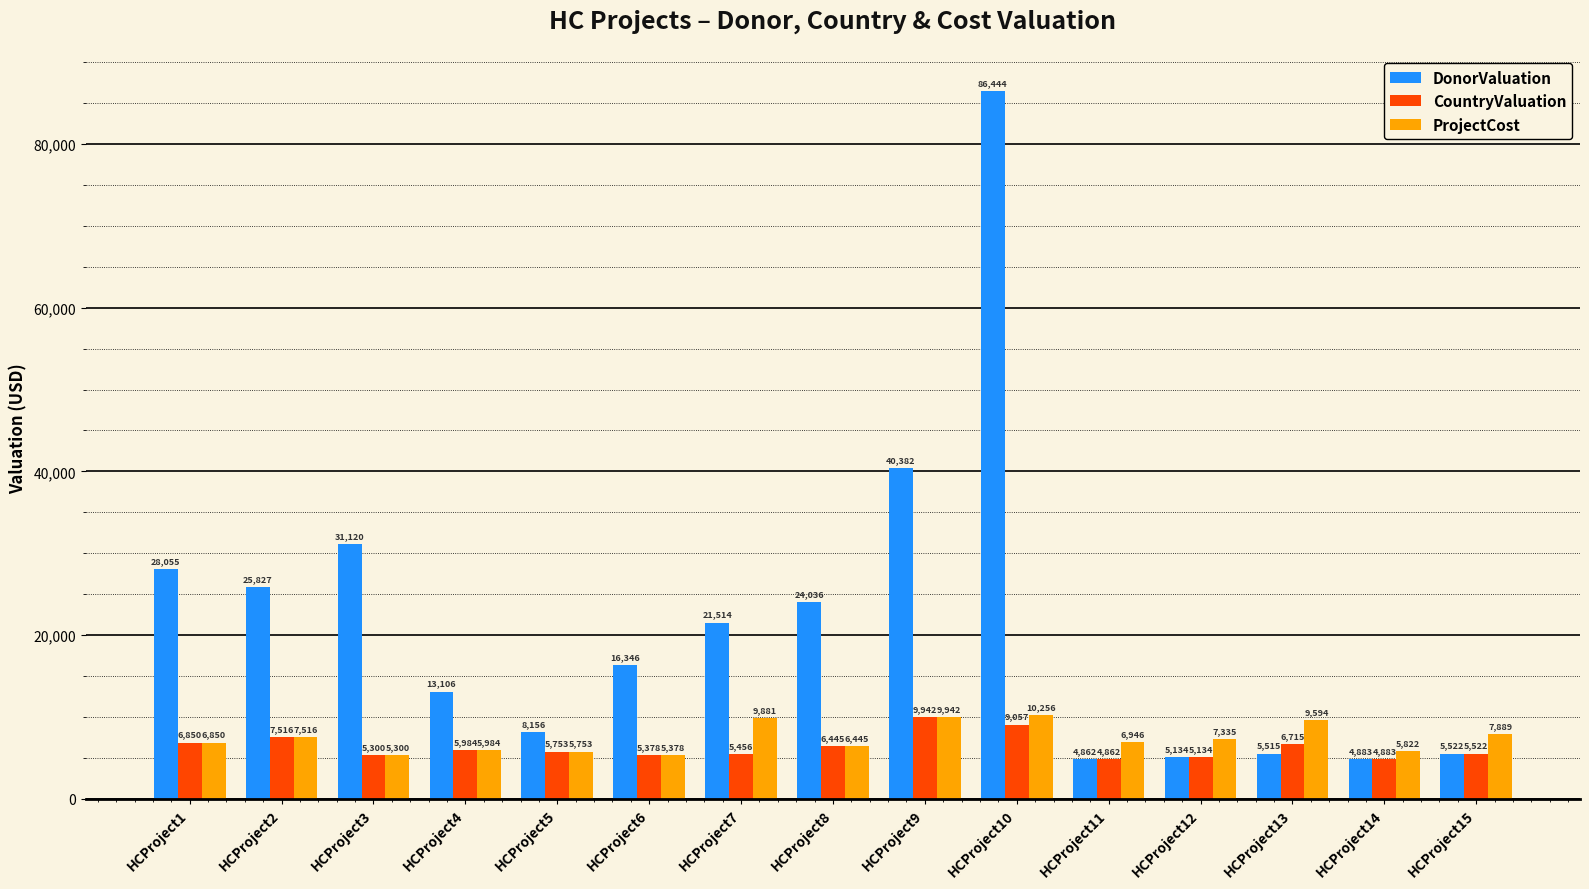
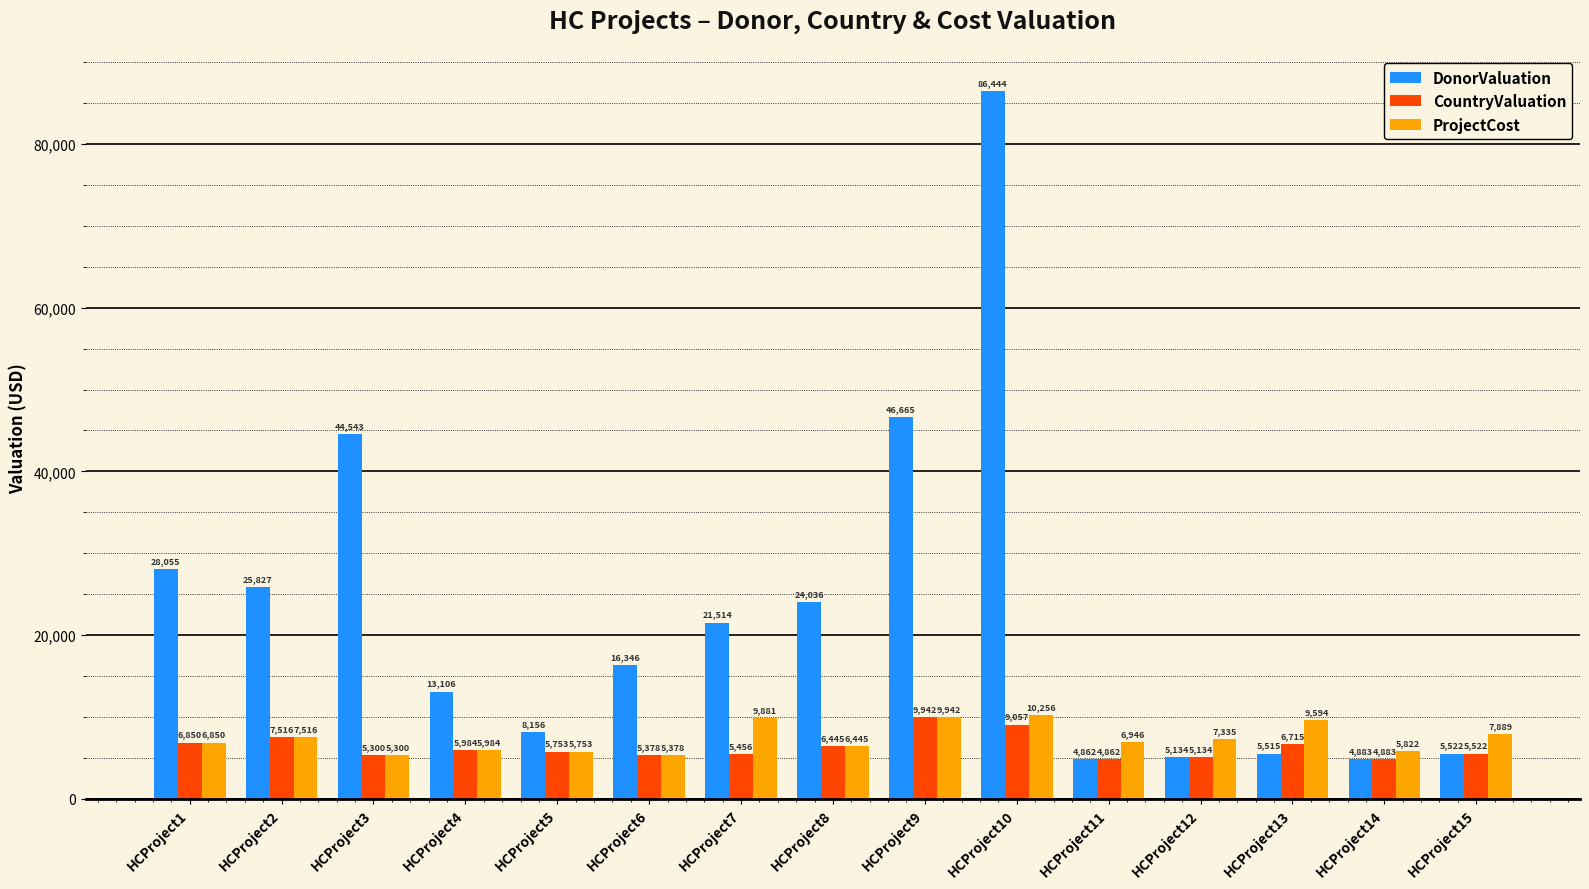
  {
    "DonorValuation": {
      "HCProject1": "28,055",
      "HCProject2": "25,827",
-     "HCProject3": "31,120",
+     "HCProject3": "44,543",
      "HCProject4": "13,106",
      "HCProject5": "8,156",
      "HCProject6": "16,346",
      "HCProject7": "21,514",
      "HCProject8": "24,036",
-     "HCProject9": "40,382",
+     "HCProject9": "46,665",
      "HCProject10": "86,444",
      "HCProject11": "4,862",
      "HCProject12": "5,134",
      "HCProject13": "5,515",
      "HCProject14": "4,883",
      "HCProject15": "5,522"
    },
    "CountryValuation": {
      "HCProject1": "6,850",
      "HCProject2": "7,516",
      "HCProject3": "5,300",
      "HCProject4": "5,984",
      "HCProject5": "5,753",
      "HCProject6": "5,378",
      "HCProject7": "5,456",
      "HCProject8": "6,445",
      "HCProject9": "9,942",
      "HCProject10": "9,057",
      "HCProject11": "4,862",
      "HCProject12": "5,134",
      "HCProject13": "6,715",
      "HCProject14": "4,883",
      "HCProject15": "5,522"
    },
    "ProjectCost": {
      "HCProject1": "6,850",
      "HCProject2": "7,516",
      "HCProject3": "5,300",
      "HCProject4": "5,984",
      "HCProject5": "5,753",
      "HCProject6": "5,378",
      "HCProject7": "9,881",
      "HCProject8": "6,445",
      "HCProject9": "9,942",
      "HCProject10": "10,256",
      "HCProject11": "6,946",
      "HCProject12": "7,335",
      "HCProject13": "9,594",
      "HCProject14": "5,822",
      "HCProject15": "7,889"
    }
  }
